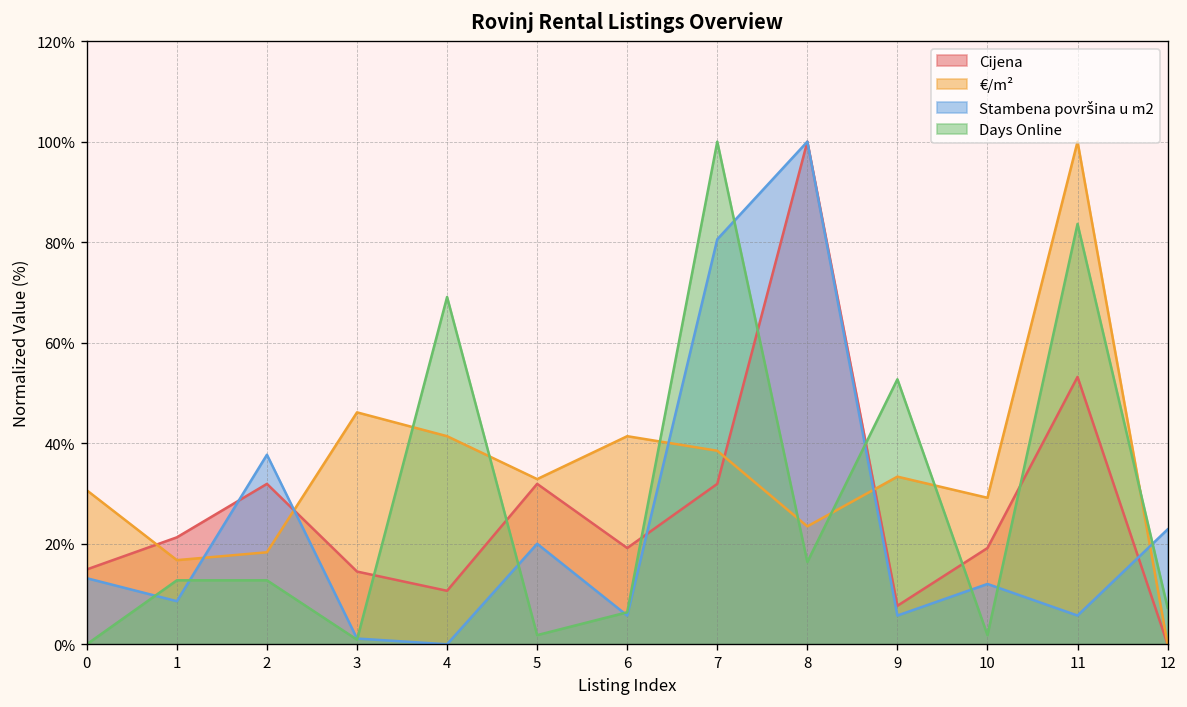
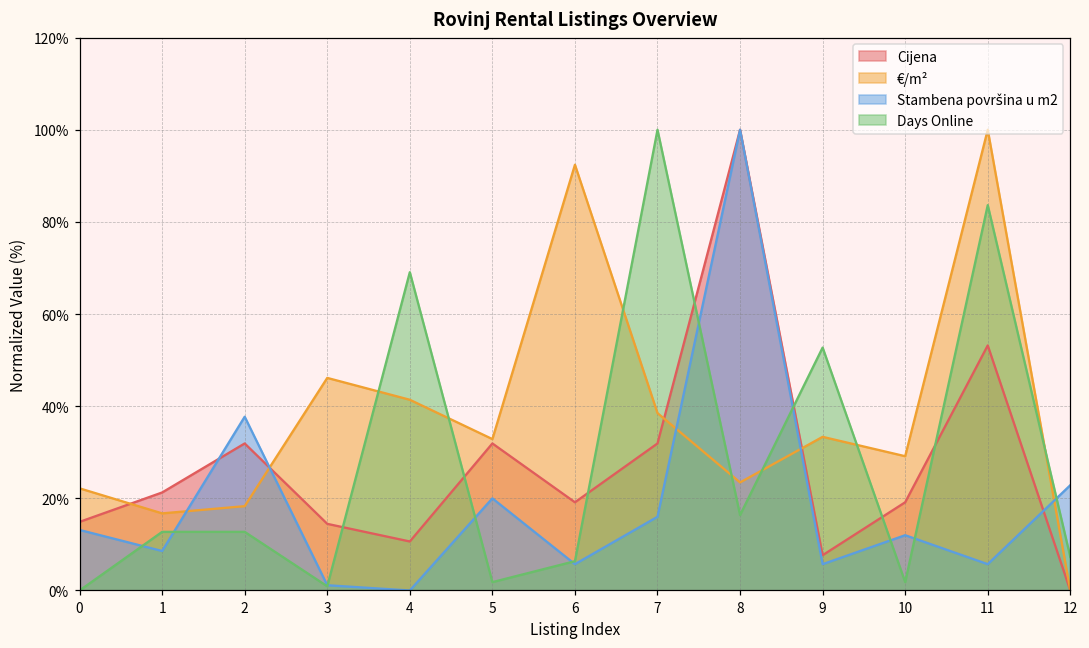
  {
    "Cijena": {
      "0": "15%",
      "1": "21%",
      "2": "32%",
      "3": "14%",
      "4": "11%",
      "5": "32%",
      "6": "19%",
      "7": "32%",
      "9": "8%",
      "10": "19%",
      "11": "53%"
    },
    "€/m²": {
-     "0": "31%",
+     "0": "22%",
      "1": "17%",
      "2": "18%",
      "3": "46%",
      "4": "41%",
      "5": "33%",
-     "6": "41%",
+     "6": "92%",
      "7": "39%",
      "8": "23%",
      "9": "33%",
      "10": "29%"
    },
    "Stambena površina u m2": {
      "0": "13%",
      "1": "9%",
      "2": "38%",
      "4": "0%",
      "5": "20%",
      "6": "6%",
-     "7": "81%",
+     "7": "16%",
      "9": "6%",
      "10": "12%",
      "11": "6%",
      "12": "23%"
    },
    "Days Online": {
      "0": "0%",
      "1": "13%",
      "2": "13%",
      "4": "69%",
      "5": "2%",
      "6": "6%",
      "7": "100%",
      "8": "16%",
      "9": "53%",
      "10": "2%",
      "11": "84%",
      "12": "7%"
    }
  }
